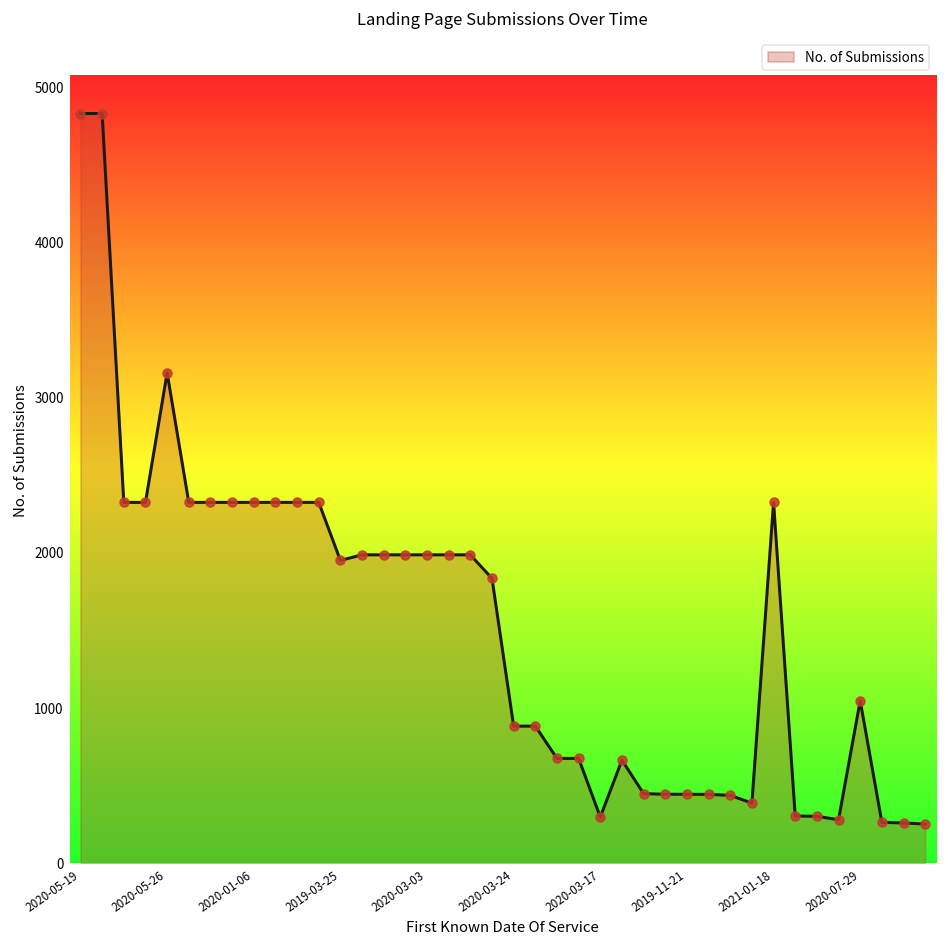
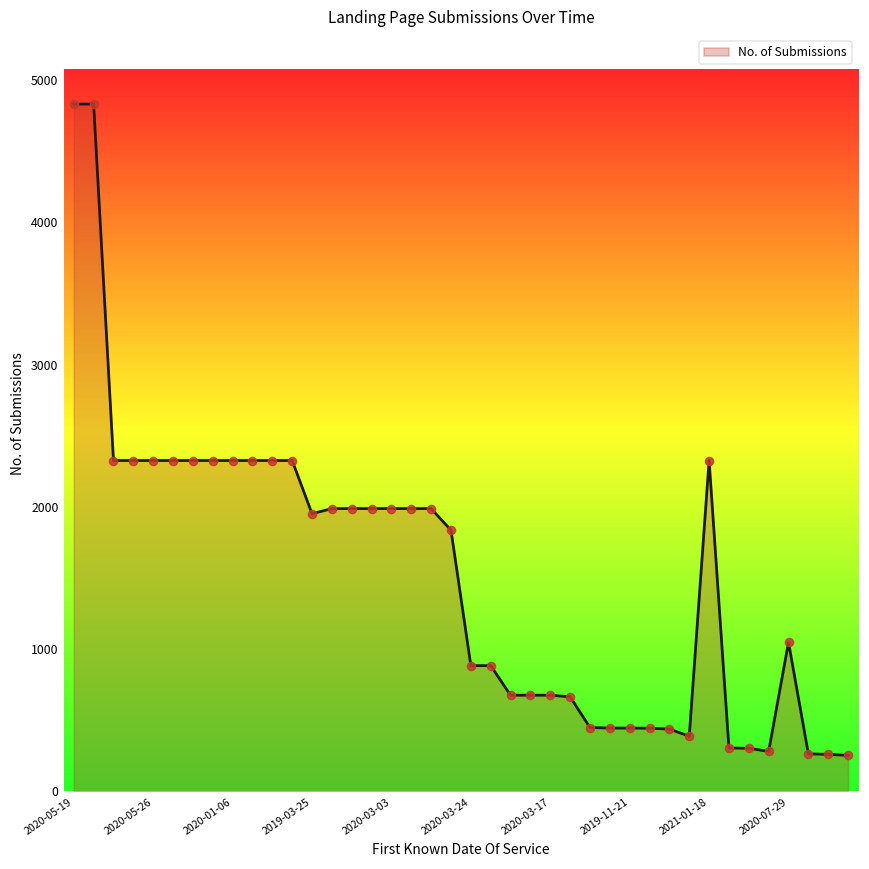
  {
    "2020-05-19": 4830,
-   "2020-05-26": 3160,
+   "2020-05-26": 2330,
    "2020-01-06": 2330,
    "2019-03-25": 1950,
    "2020-03-03": 1990,
    "2020-03-24": 880,
-   "2020-03-17": 300,
+   "2020-03-17": 680,
    "2019-11-21": 450,
    "2021-01-18": 2330,
    "2020-07-29": 1050
  }
